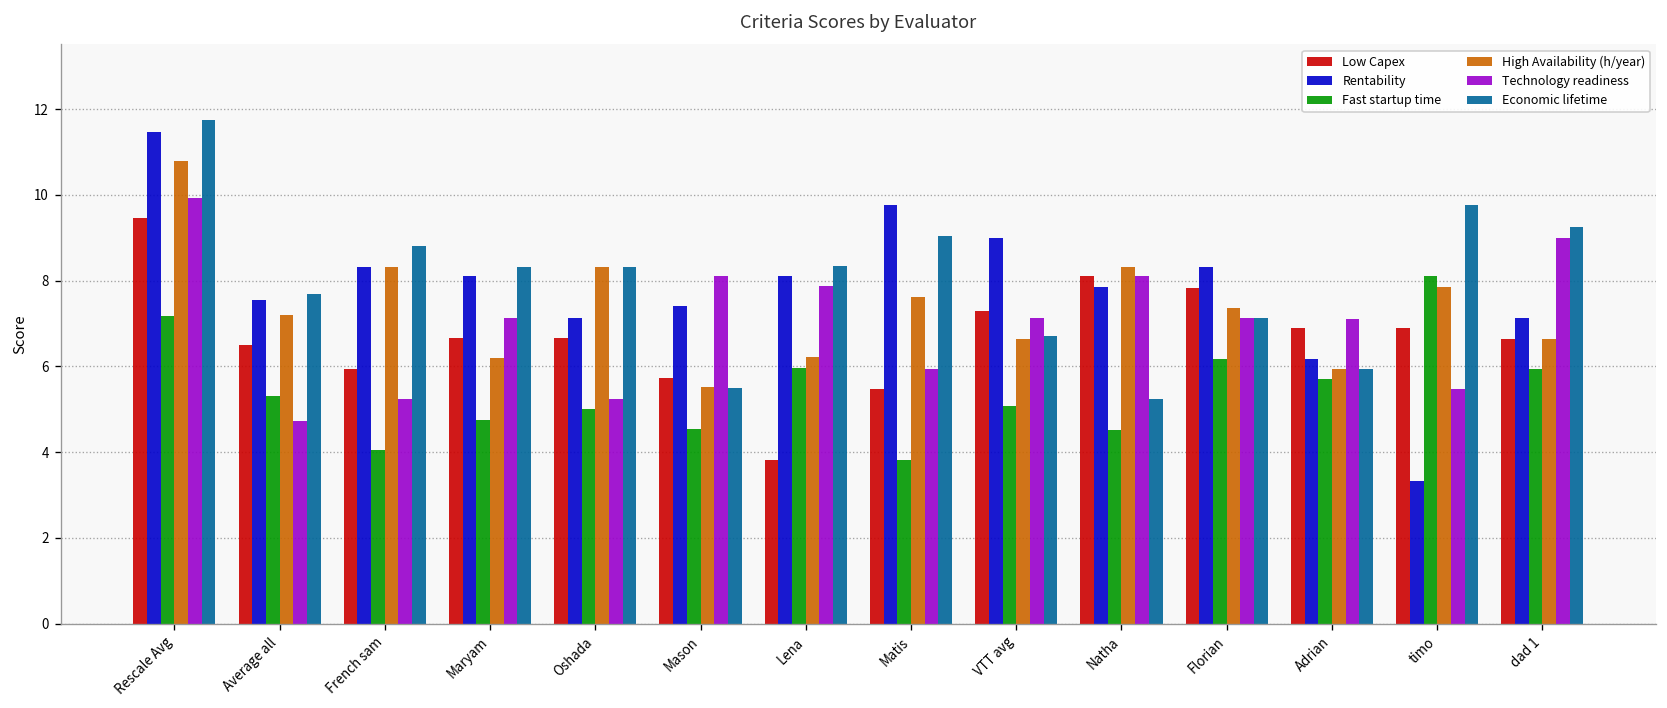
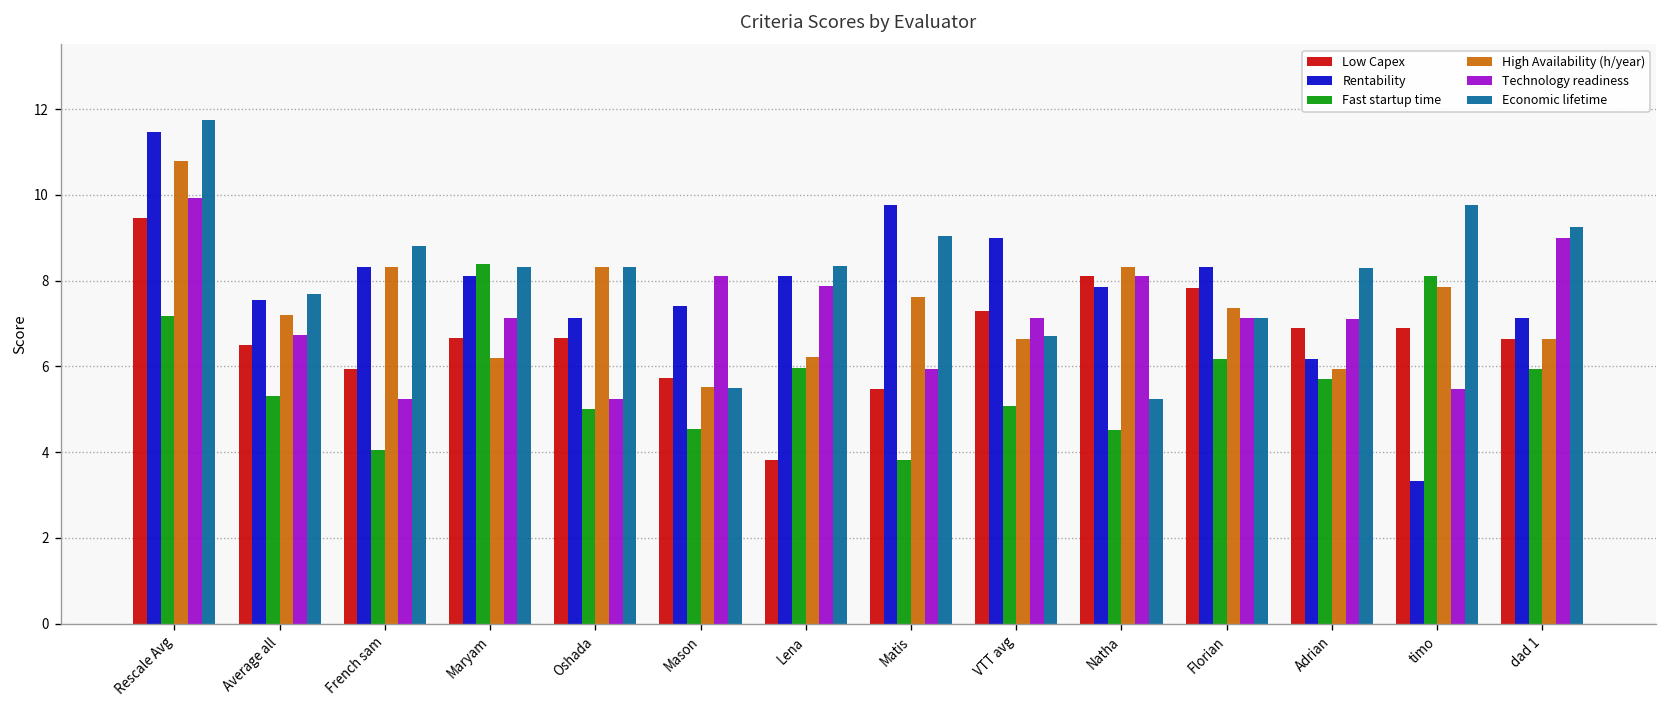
  {
    "Low Capex": {
      "Rescale Avg": 9.5,
      "Average all": 6.5,
      "French sam": 6.0,
      "Maryam": 6.7,
      "Oshada": 6.7,
      "Mason": 5.7,
      "Lena": 3.8,
      "Matis": 5.5,
      "VTT avg": 7.3,
      "Natha": 8.1,
      "Florian": 7.8,
      "Adrian": 6.9,
      "timo": 6.9,
      "dad 1": 6.7
    },
    "Rentability": {
      "Rescale Avg": 11.5,
      "Average all": 7.6,
      "French sam": 8.3,
      "Maryam": 8.1,
      "Oshada": 7.1,
      "Mason": 7.4,
      "Lena": 8.1,
      "Matis": 9.8,
      "VTT avg": 9.0,
      "Natha": 7.9,
      "Florian": 8.3,
      "Adrian": 6.2,
      "timo": 3.3,
      "dad 1": 7.1
    },
    "Fast startup time": {
      "Rescale Avg": 7.2,
      "Average all": 5.3,
      "French sam": 4.1,
-     "Maryam": 4.8,
+     "Maryam": 8.4,
      "Oshada": 5.0,
      "Mason": 4.5,
      "Lena": 6.0,
      "Matis": 3.8,
      "VTT avg": 5.1,
      "Natha": 4.5,
      "Florian": 6.2,
      "Adrian": 5.7,
      "timo": 8.1,
      "dad 1": 5.9
    },
    "High Availability (h/year)": {
      "Rescale Avg": 10.8,
      "Average all": 7.2,
      "French sam": 8.3,
      "Maryam": 6.2,
      "Oshada": 8.3,
      "Mason": 5.5,
      "Lena": 6.2,
      "Matis": 7.6,
      "VTT avg": 6.6,
      "Natha": 8.3,
      "Florian": 7.4,
      "Adrian": 5.9,
      "timo": 7.9,
      "dad 1": 6.7
    },
    "Technology readiness": {
      "Rescale Avg": 9.9,
-     "Average all": 4.7,
+     "Average all": 6.7,
      "French sam": 5.2,
      "Maryam": 7.1,
      "Oshada": 5.2,
      "Mason": 8.1,
      "Lena": 7.9,
      "Matis": 6.0,
      "VTT avg": 7.1,
      "Natha": 8.1,
      "Florian": 7.1,
      "Adrian": 7.1,
      "timo": 5.5,
      "dad 1": 9.0
    },
    "Economic lifetime": {
      "Rescale Avg": 11.8,
      "Average all": 7.7,
      "French sam": 8.8,
      "Maryam": 8.3,
      "Oshada": 8.3,
      "Mason": 5.5,
      "Lena": 8.4,
      "Matis": 9.1,
      "VTT avg": 6.7,
      "Natha": 5.2,
      "Florian": 7.1,
-     "Adrian": 5.9,
+     "Adrian": 8.3,
      "timo": 9.8,
      "dad 1": 9.3
    }
  }
